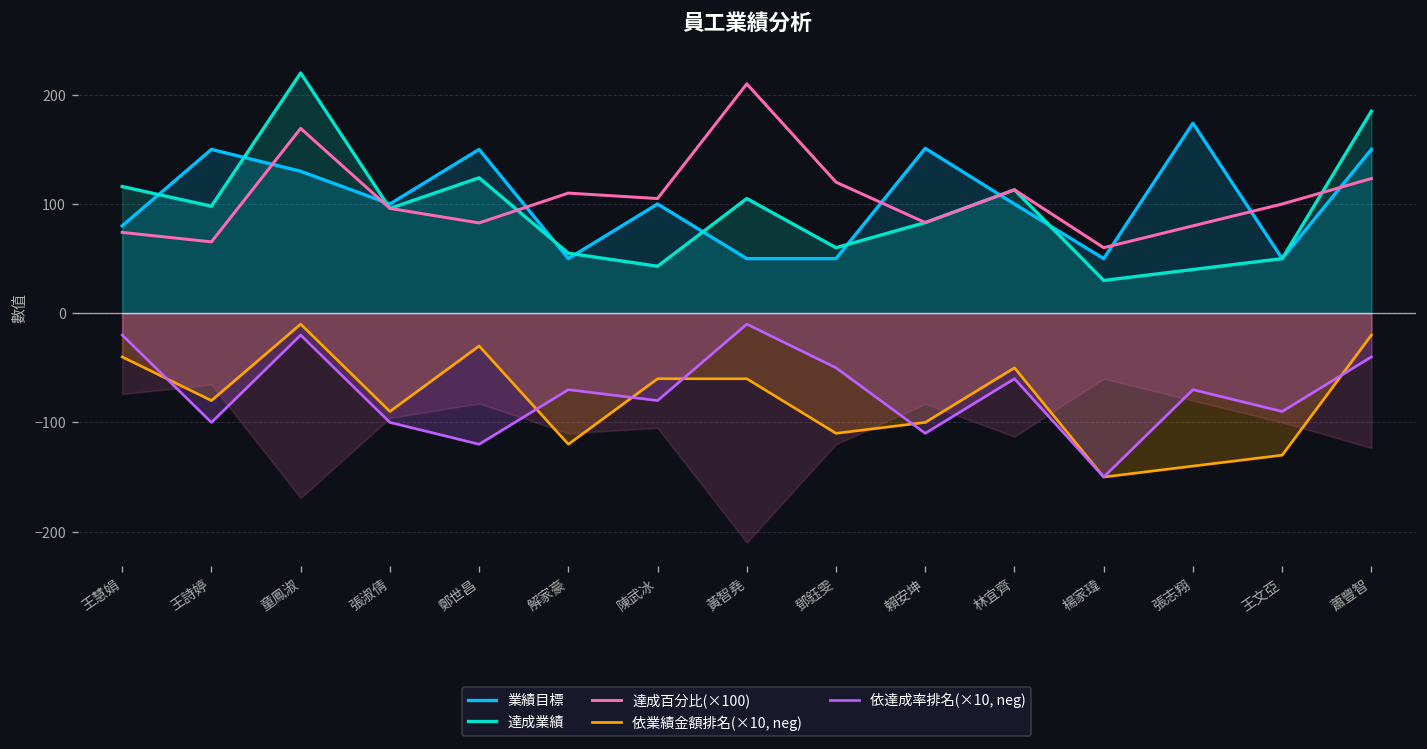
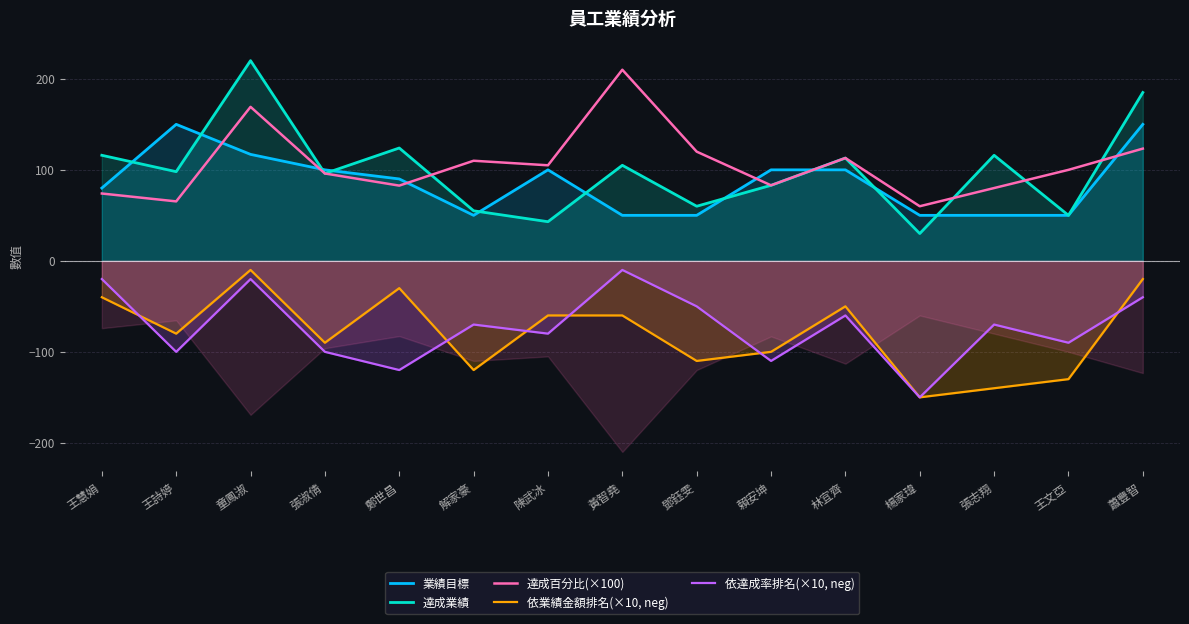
  {
    "業績目標": {
      "王慧娟": 80,
      "王詩婷": 150,
-     "童鳳淑": 130,
+     "童鳳淑": 120,
      "張淑倩": 100,
-     "鄭世昌": 150,
+     "鄭世昌": 90,
      "解家豪": 50,
      "陳武冰": 100,
      "黃智堯": 50,
      "鄧鈺雯": 50,
-     "賴安坤": 150,
+     "賴安坤": 100,
      "林宜齊": 100,
      "楊家瑋": 50,
-     "張志翔": 170,
+     "張志翔": 50,
      "蕭豐智": 150
    },
    "達成業績": {
      "王慧娟": 120,
      "王詩婷": 100,
      "童鳳淑": 220,
      "鄭世昌": 120,
      "解家豪": 60,
      "陳武冰": 40,
      "黃智堯": 110,
      "鄧鈺雯": 60,
      "楊家瑋": 30,
-     "張志翔": 40,
+     "張志翔": 120,
      "蕭豐智": 190
    },
    "達成百分比(×100)": {
      "王慧娟": 70,
      "王詩婷": 70,
      "童鳳淑": 170,
      "鄭世昌": 80,
      "解家豪": 110,
      "陳武冰": 110,
      "黃智堯": 210,
      "鄧鈺雯": 120,
      "楊家瑋": 60,
      "張志翔": 80,
      "王文亞": 100,
      "蕭豐智": 120
    },
    "依達成率排名(×10, neg)": {
      "王慧娟": -20,
      "王詩婷": -100,
      "童鳳淑": -20,
      "張淑倩": -100,
      "鄭世昌": -120,
      "解家豪": -70,
      "陳武冰": -80,
      "黃智堯": -10,
      "鄧鈺雯": -50,
      "賴安坤": -110,
      "林宜齊": -60,
      "張志翔": -70,
      "王文亞": -90,
      "蕭豐智": -40
    }
  }
